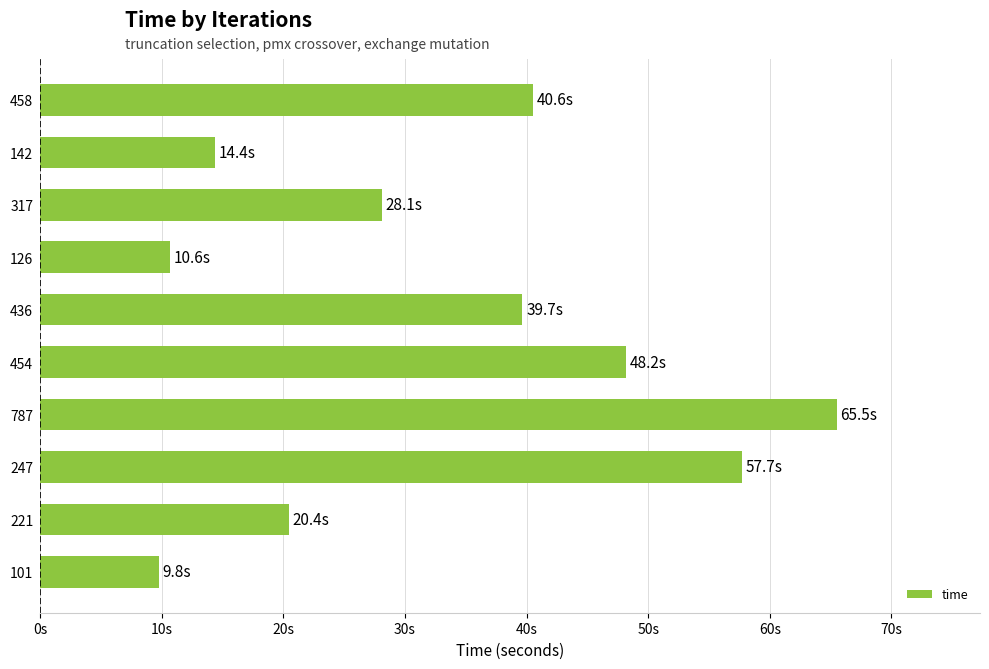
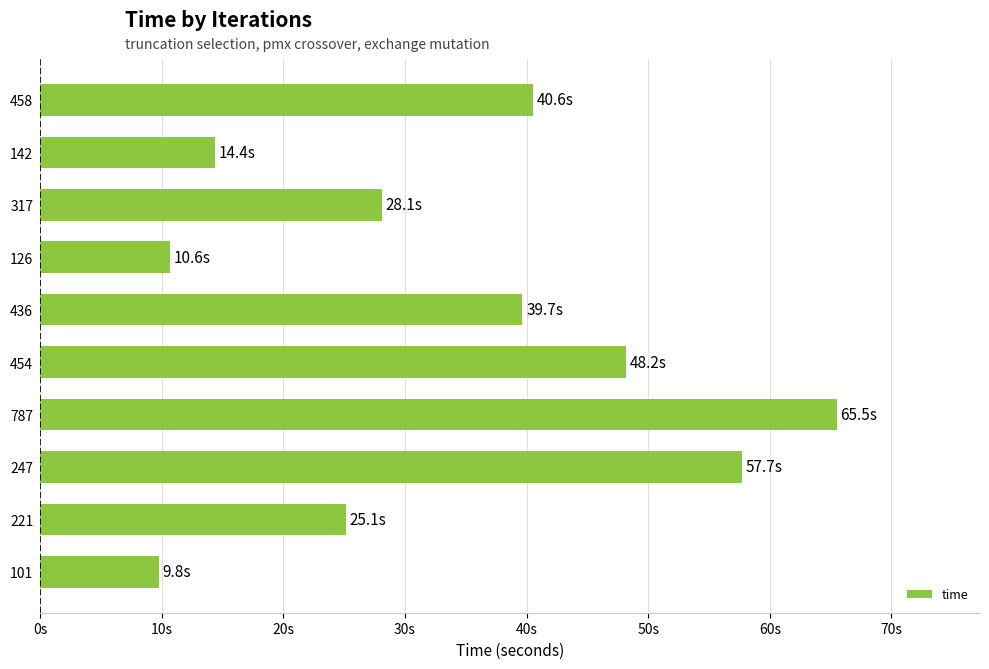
  {
    "458": "40.6s",
    "142": "14.4s",
    "317": "28.1s",
    "126": "10.6s",
    "436": "39.7s",
    "454": "48.2s",
    "787": "65.5s",
    "247": "57.7s",
-   "221": "20.4s",
+   "221": "25.1s",
    "101": "9.8s"
  }
